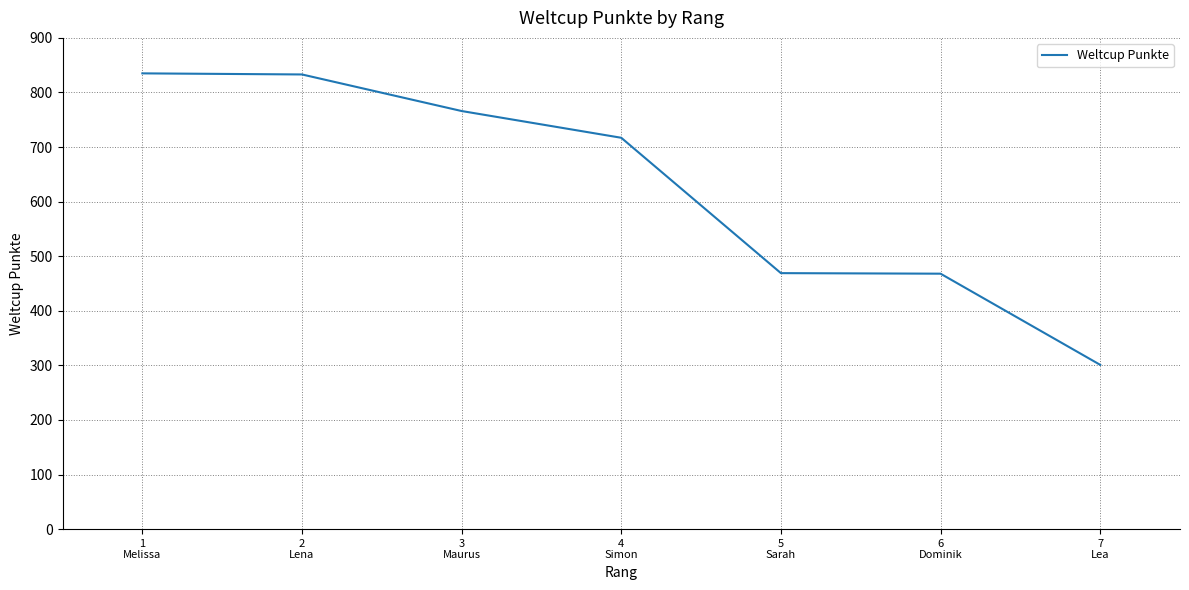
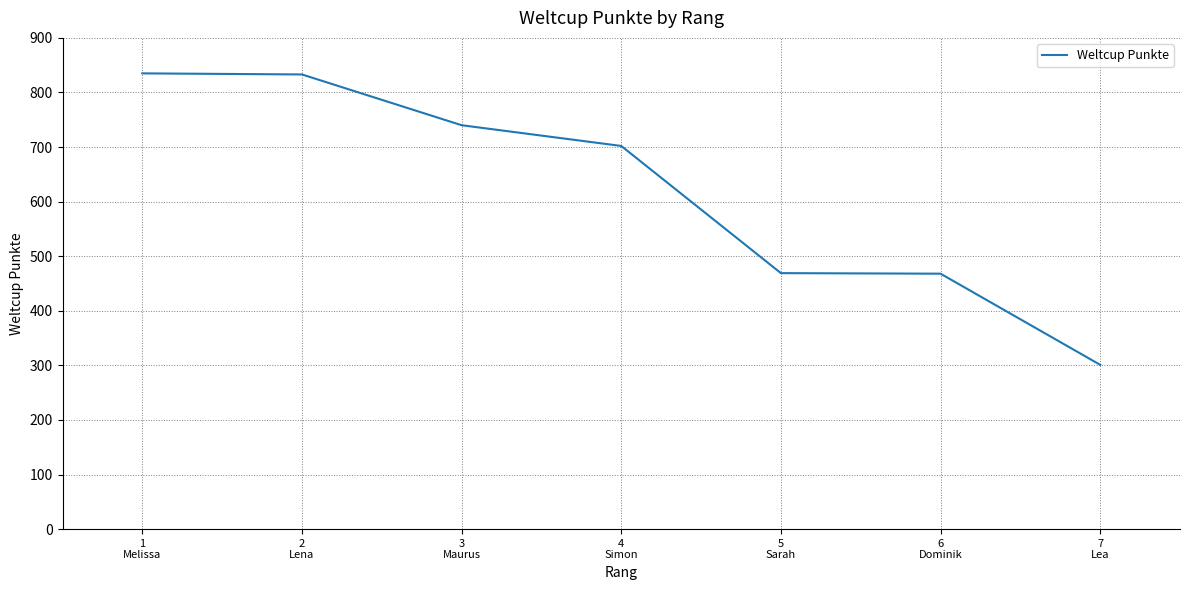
  {
    "1 Melissa": 840,
    "2 Lena": 830,
-   "3 Maurus": 770,
-   "4 Simon": 720,
+   "3 Maurus": 740,
+   "4 Simon": 700,
    "5 Sarah": 470,
    "6 Dominik": 470,
    "7 Lea": 300
  }
